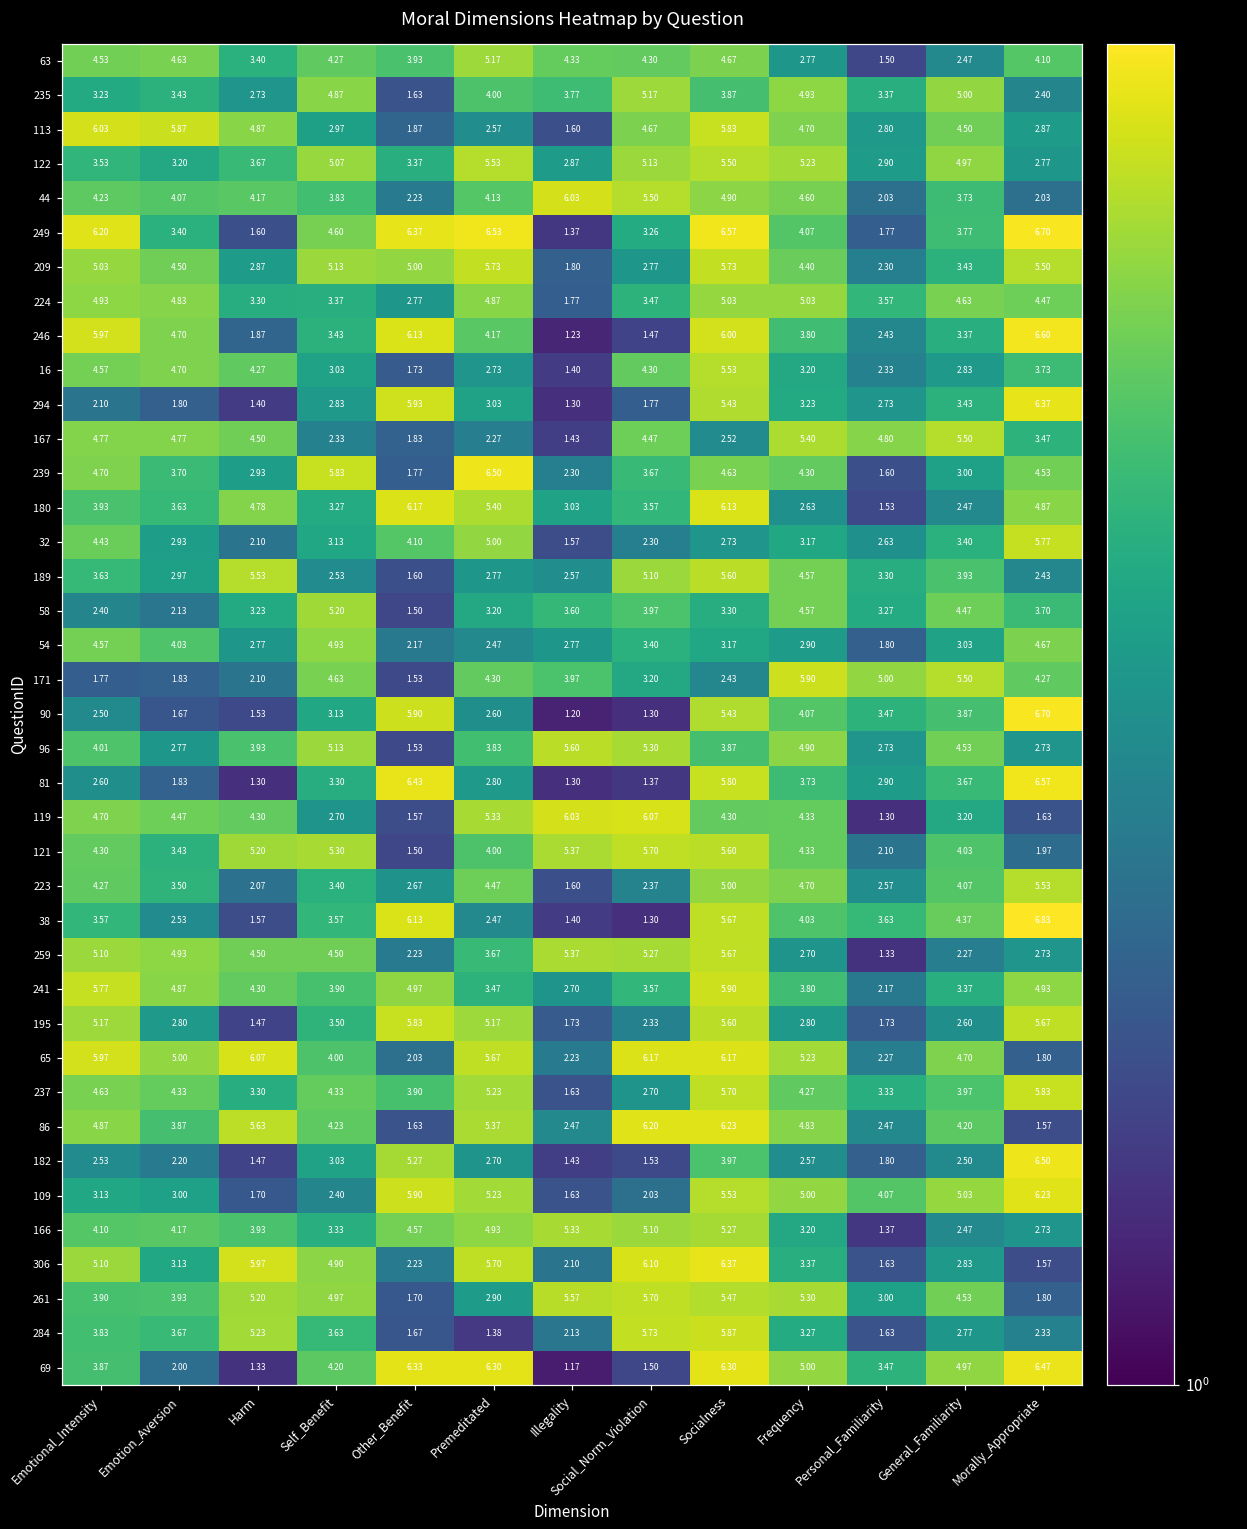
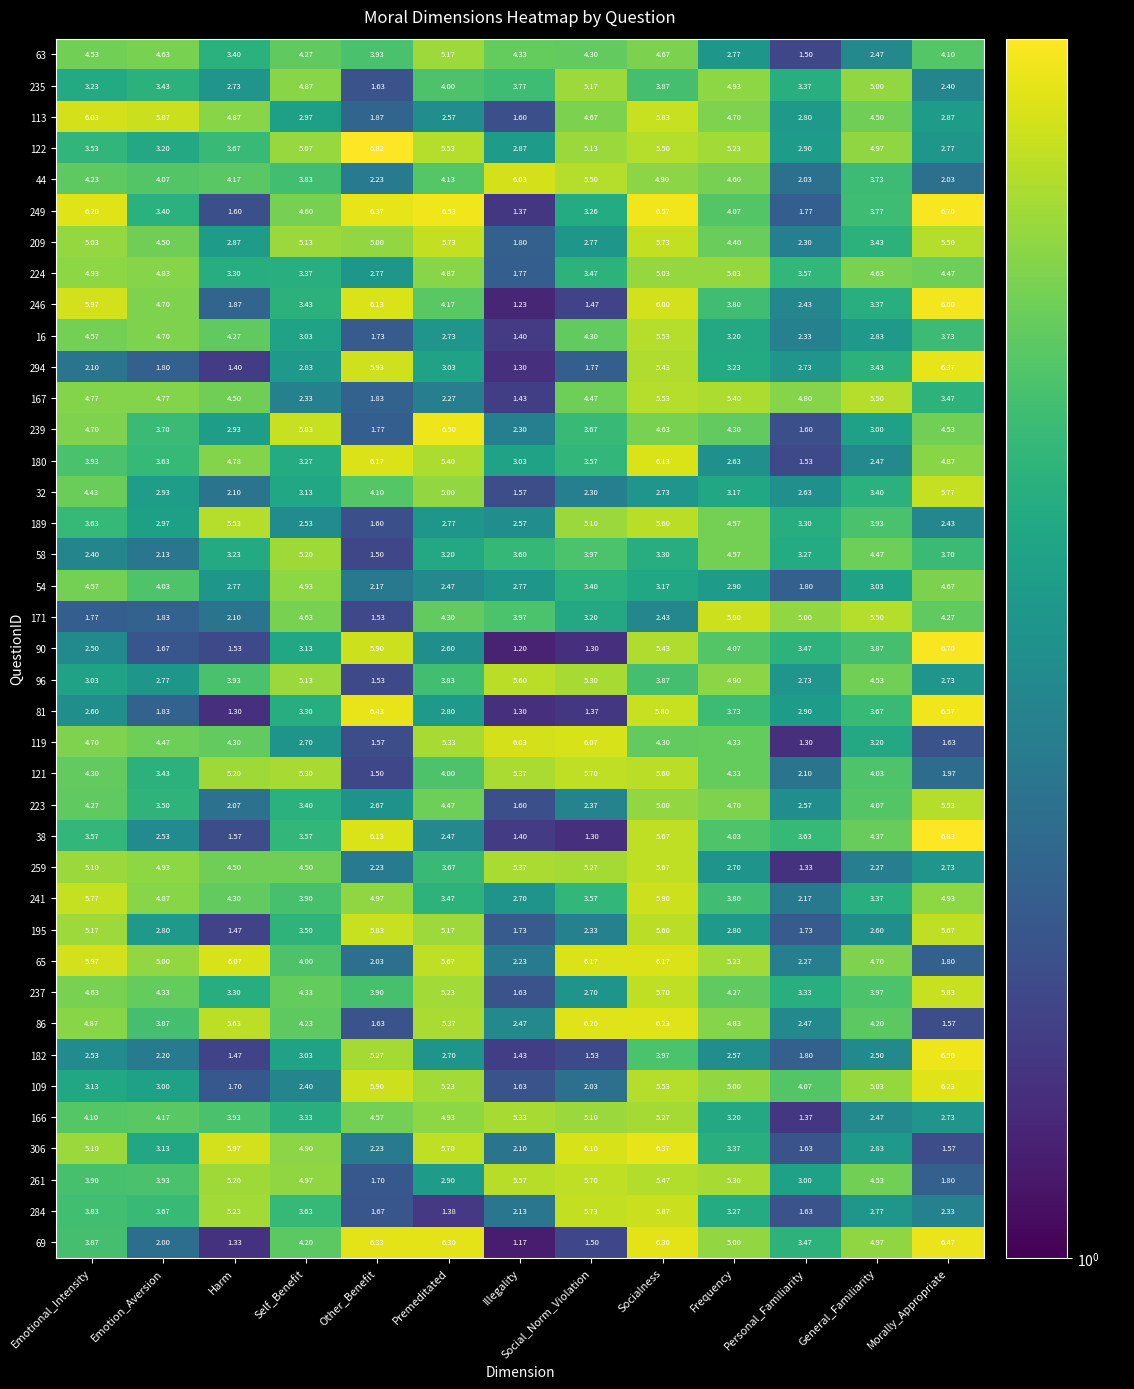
  {
    "122": {
      "Emotional_Intensity": 3.53,
      "Emotion_Aversion": 3.20,
      "Harm": 3.67,
      "Self_Benefit": 5.07,
-     "Other_Benefit": 3.37,
+     "Other_Benefit": 6.82,
      "Premeditated": 5.53,
      "Illegality": 2.87,
      "Social_Norm_Violation": 5.13,
      "Socialness": 5.50,
      "Frequency": 5.23,
      "Personal_Familiarity": 2.90,
      "General_Familiarity": 4.97,
      "Morally_Appropriate": 2.77
    },
    "167": {
      "Emotional_Intensity": 4.77,
      "Emotion_Aversion": 4.77,
      "Harm": 4.50,
      "Self_Benefit": 2.33,
      "Other_Benefit": 1.83,
      "Premeditated": 2.27,
      "Illegality": 1.43,
      "Social_Norm_Violation": 4.47,
-     "Socialness": 2.52,
+     "Socialness": 5.53,
      "Frequency": 5.40,
      "Personal_Familiarity": 4.80,
      "General_Familiarity": 5.50,
      "Morally_Appropriate": 3.47
    },
    "96": {
-     "Emotional_Intensity": 4.01,
+     "Emotional_Intensity": 3.03,
      "Emotion_Aversion": 2.77,
      "Harm": 3.93,
      "Self_Benefit": 5.13,
      "Other_Benefit": 1.53,
      "Premeditated": 3.83,
      "Illegality": 5.60,
      "Social_Norm_Violation": 5.30,
      "Socialness": 3.87,
      "Frequency": 4.90,
      "Personal_Familiarity": 2.73,
      "General_Familiarity": 4.53,
      "Morally_Appropriate": 2.73
    }
  }
